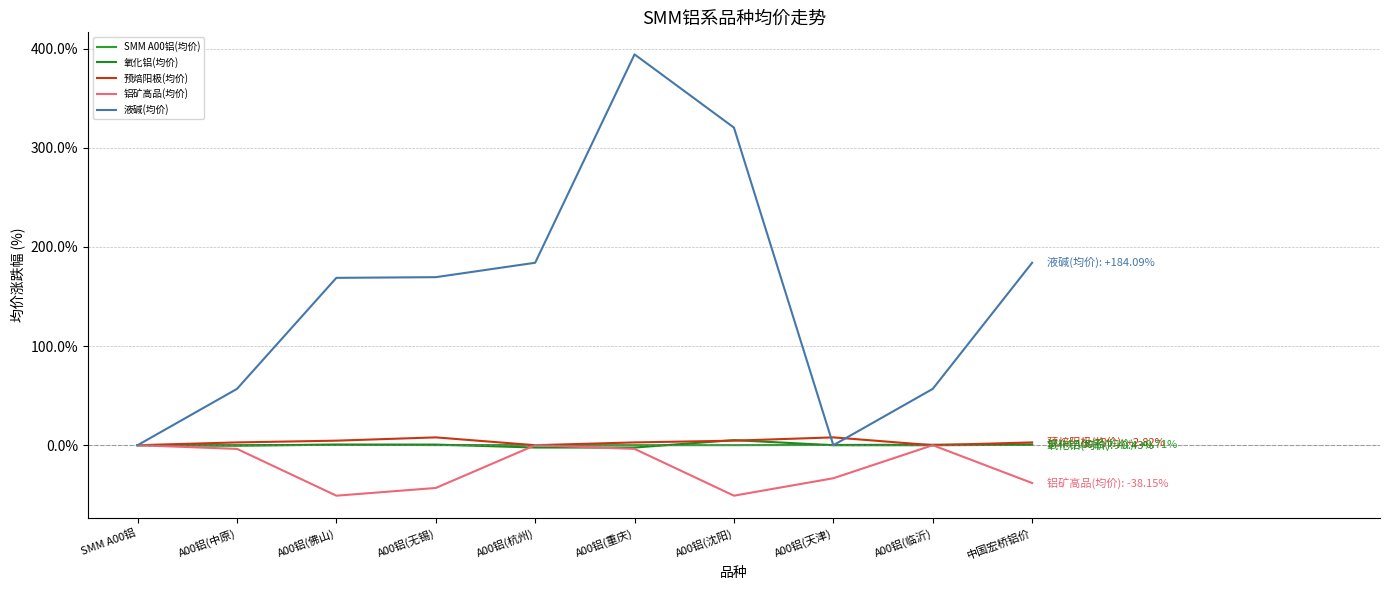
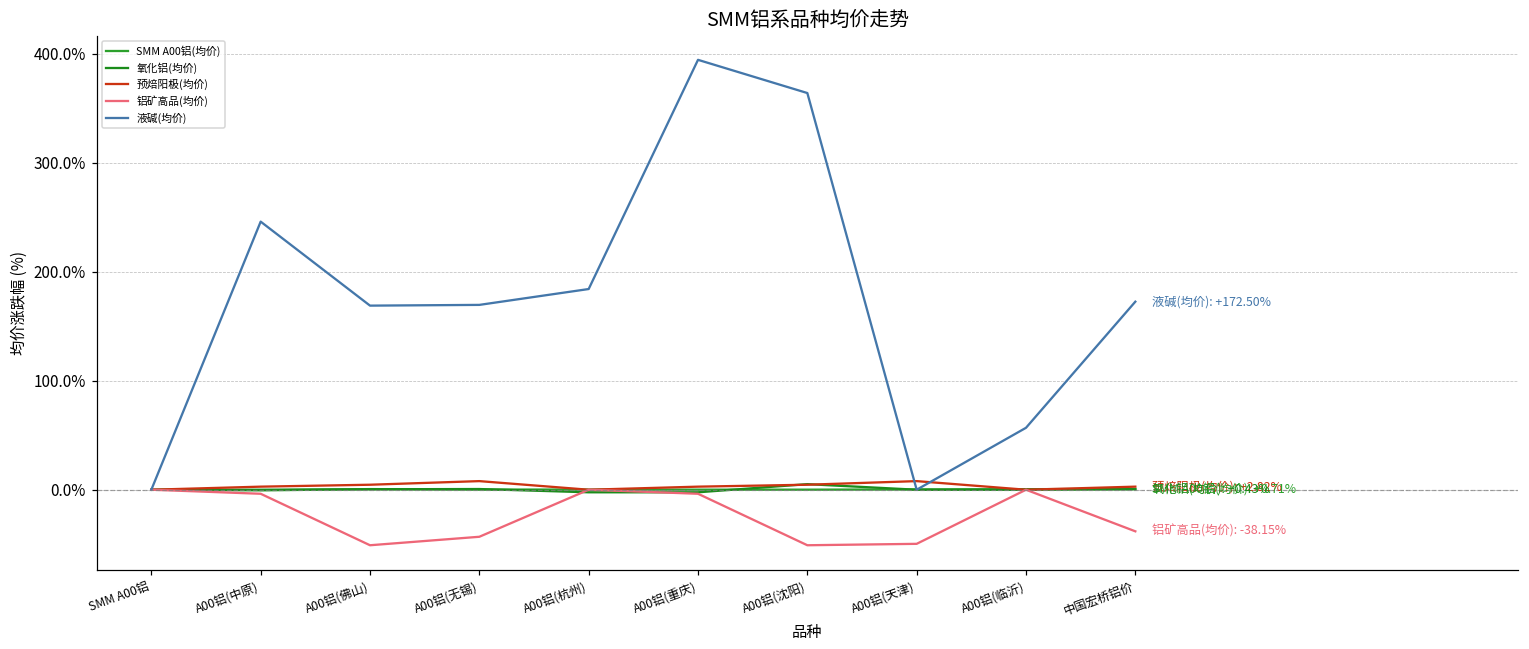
  {
    "预焙阳极(均价)": {
      "A00铝(中原)": "0%",
      "A00铝(佛山)": "0%",
      "A00铝(无锡)": "10%",
      "A00铝(重庆)": "0%",
      "A00铝(天津)": "10%"
    },
    "铝矿高品(均价)": {
      "A00铝(中原)": "0%",
      "A00铝(佛山)": "-50%",
      "A00铝(无锡)": "-40%",
      "A00铝(沈阳)": "-50%",
-     "A00铝(天津)": "-30%"
+     "A00铝(天津)": "-50%"
    },
    "液碱(均价)": {
-     "A00铝(中原)": "60%",
-     "A00铝(沈阳)": "320%",
-     "中国宏桥铝价": "+184.09%"
+     "A00铝(中原)": "250%",
+     "A00铝(沈阳)": "360%",
+     "中国宏桥铝价": "+172.50%"
    }
  }
